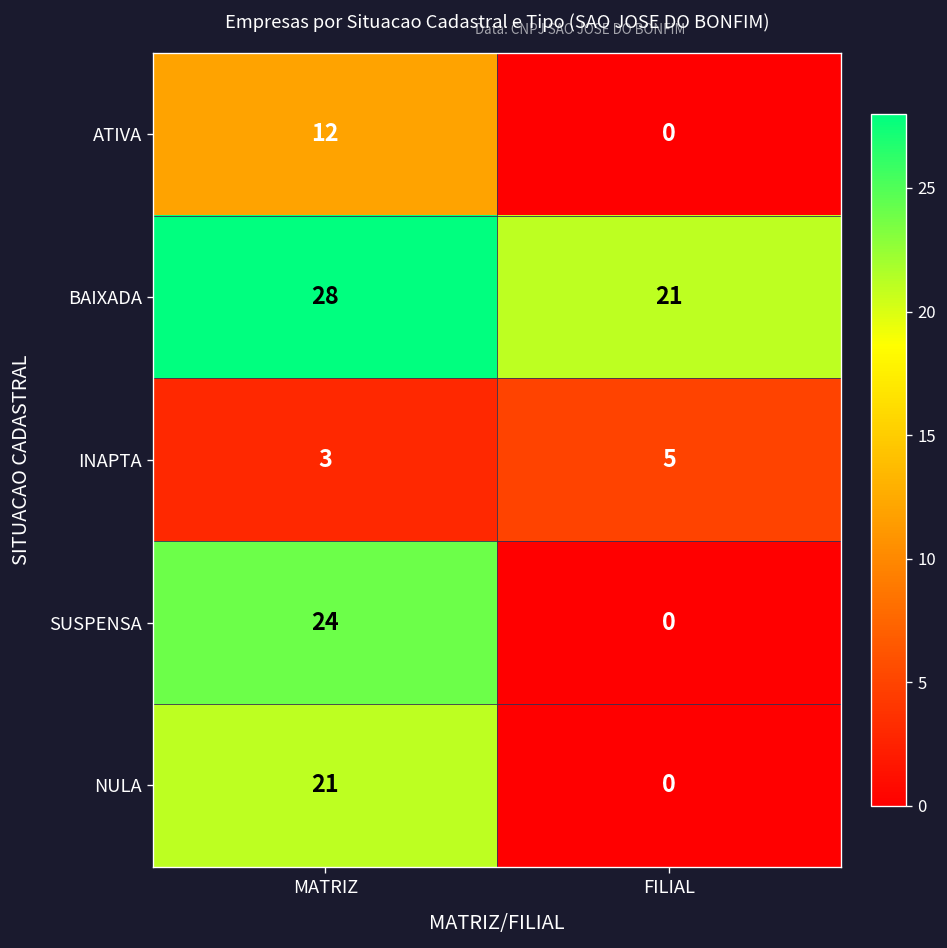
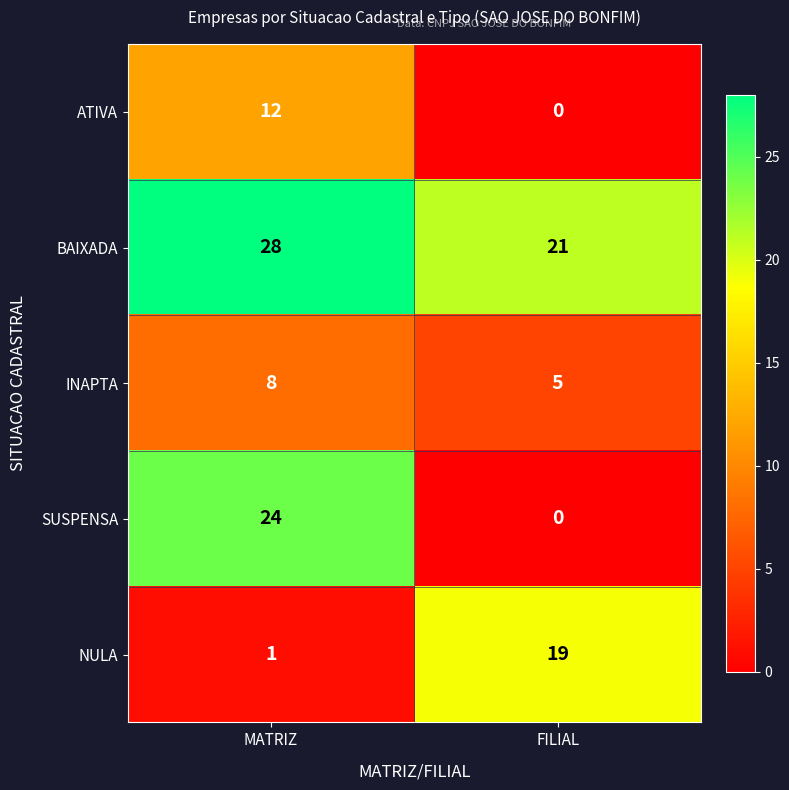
  {
    "ATIVA": {
      "MATRIZ": 12,
      "FILIAL": 0
    },
    "BAIXADA": {
      "MATRIZ": 28,
      "FILIAL": 21
    },
    "INAPTA": {
-     "MATRIZ": 3,
+     "MATRIZ": 8,
      "FILIAL": 5
    },
    "SUSPENSA": {
      "MATRIZ": 24,
      "FILIAL": 0
    },
    "NULA": {
-     "MATRIZ": 21,
-     "FILIAL": 0
+     "MATRIZ": 1,
+     "FILIAL": 19
    }
  }
